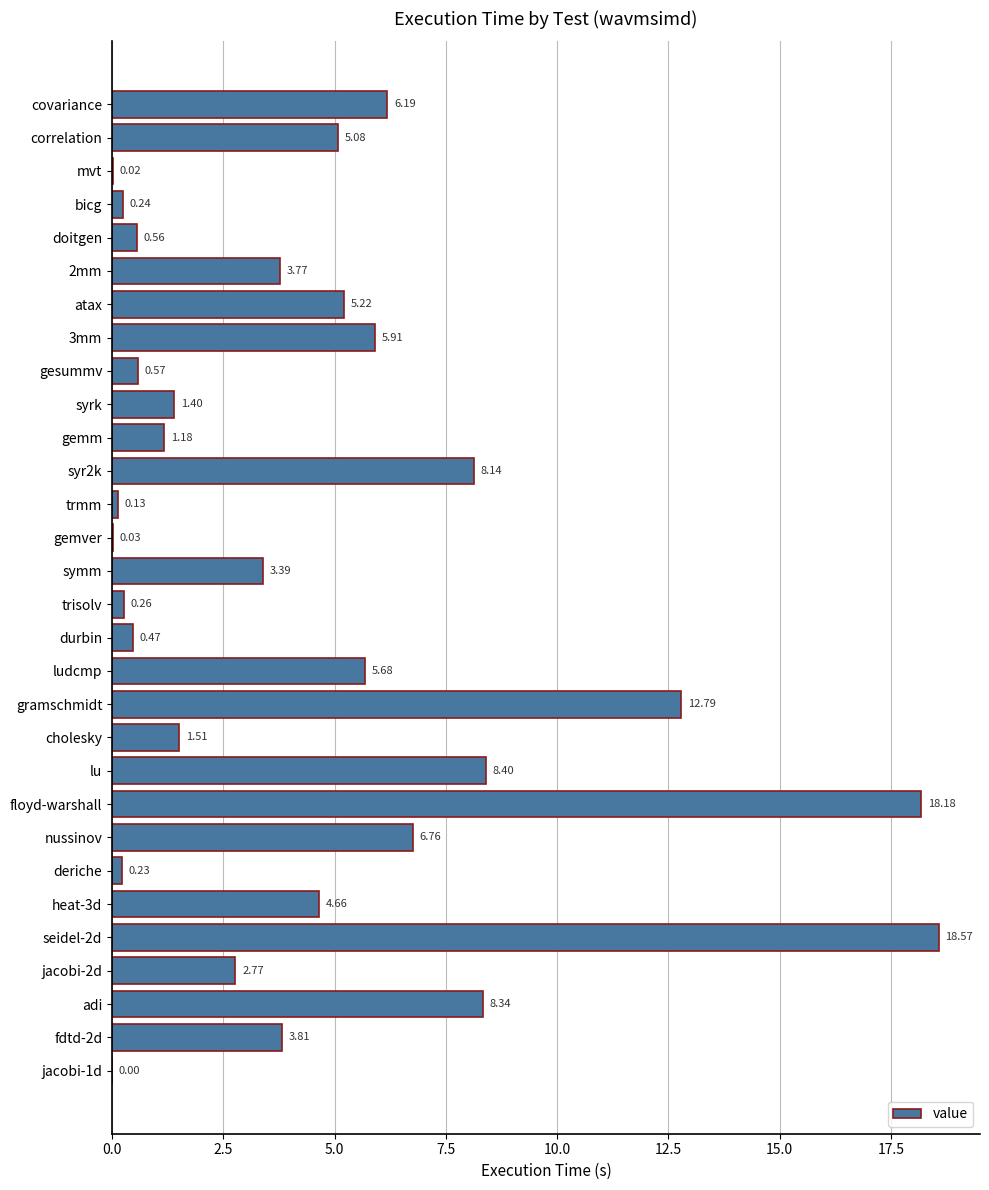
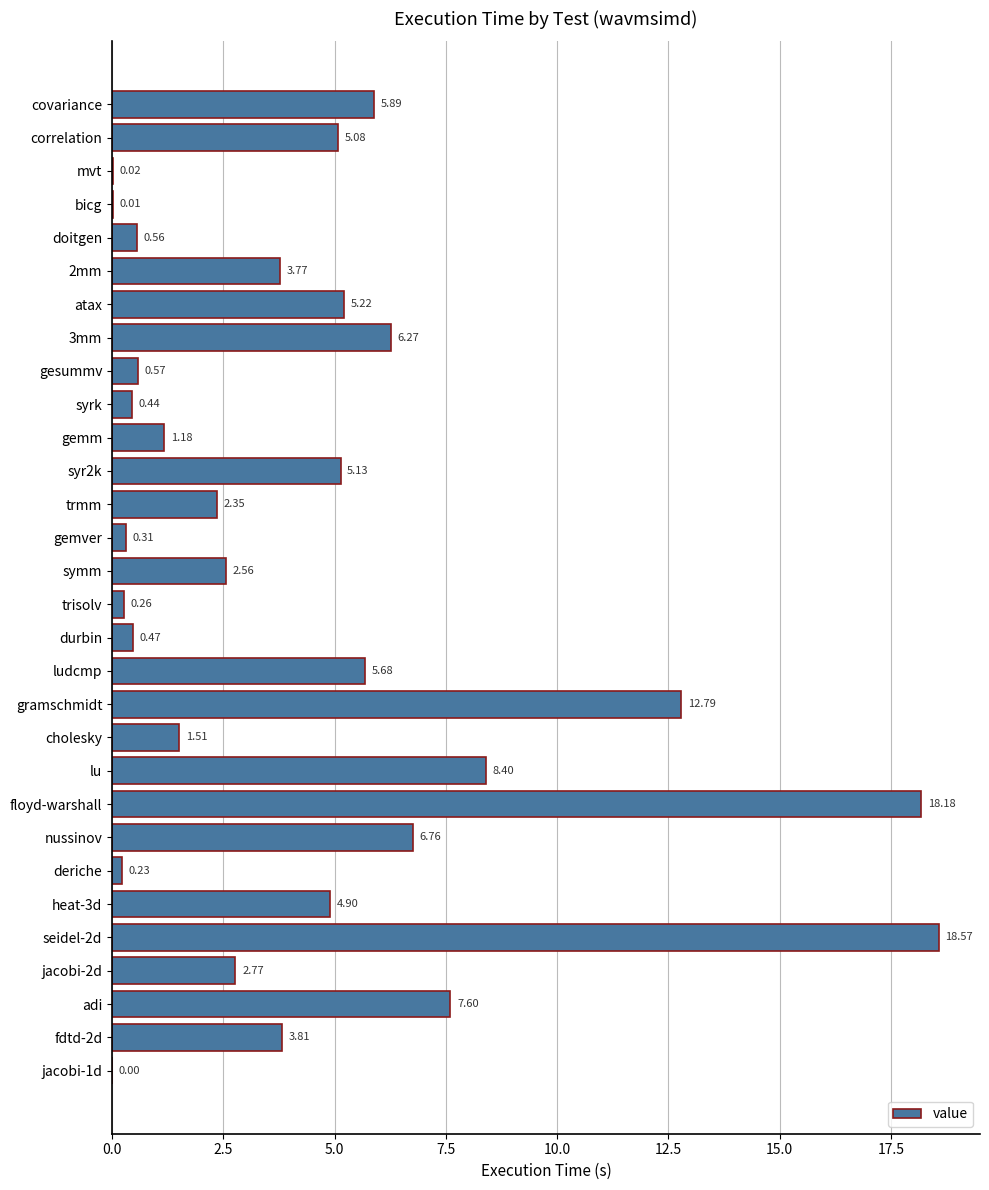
  {
-   "covariance": 6.19,
+   "covariance": 5.89,
    "correlation": 5.08,
    "mvt": 0.02,
-   "bicg": 0.24,
+   "bicg": 0.01,
    "doitgen": 0.56,
    "2mm": 3.77,
    "atax": 5.22,
-   "3mm": 5.91,
+   "3mm": 6.27,
    "gesummv": 0.57,
-   "syrk": 1.40,
+   "syrk": 0.44,
    "gemm": 1.18,
-   "syr2k": 8.14,
-   "trmm": 0.13,
-   "gemver": 0.03,
-   "symm": 3.39,
+   "syr2k": 5.13,
+   "trmm": 2.35,
+   "gemver": 0.31,
+   "symm": 2.56,
    "trisolv": 0.26,
    "durbin": 0.47,
    "ludcmp": 5.68,
    "gramschmidt": 12.79,
    "cholesky": 1.51,
    "lu": 8.40,
    "floyd-warshall": 18.18,
    "nussinov": 6.76,
    "deriche": 0.23,
-   "heat-3d": 4.66,
+   "heat-3d": 4.90,
    "seidel-2d": 18.57,
    "jacobi-2d": 2.77,
-   "adi": 8.34,
+   "adi": 7.60,
    "fdtd-2d": 3.81,
    "jacobi-1d": 0.00
  }
